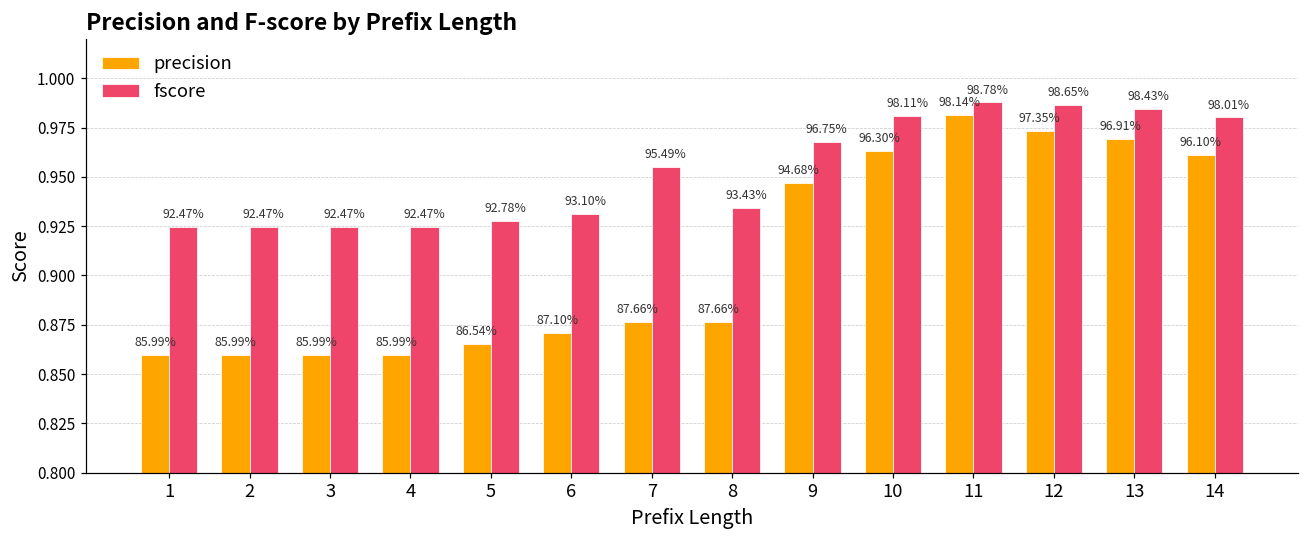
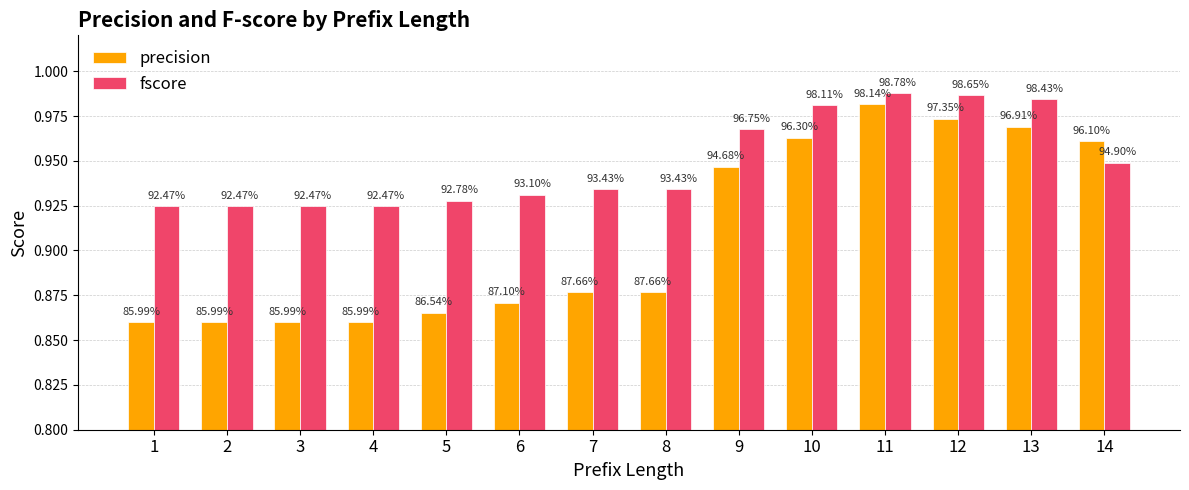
  {
    "precision": {
      "1": "85.99%",
      "2": "85.99%",
      "3": "85.99%",
      "4": "85.99%",
      "5": "86.54%",
      "6": "87.10%",
      "7": "87.66%",
      "8": "87.66%",
      "9": "94.68%",
      "10": "96.30%",
      "11": "98.14%",
      "12": "97.35%",
      "13": "96.91%",
      "14": "96.10%"
    },
    "fscore": {
      "1": "92.47%",
      "2": "92.47%",
      "3": "92.47%",
      "4": "92.47%",
      "5": "92.78%",
      "6": "93.10%",
-     "7": "95.49%",
+     "7": "93.43%",
      "8": "93.43%",
      "9": "96.75%",
      "10": "98.11%",
      "11": "98.78%",
      "12": "98.65%",
      "13": "98.43%",
-     "14": "98.01%"
+     "14": "94.90%"
    }
  }
